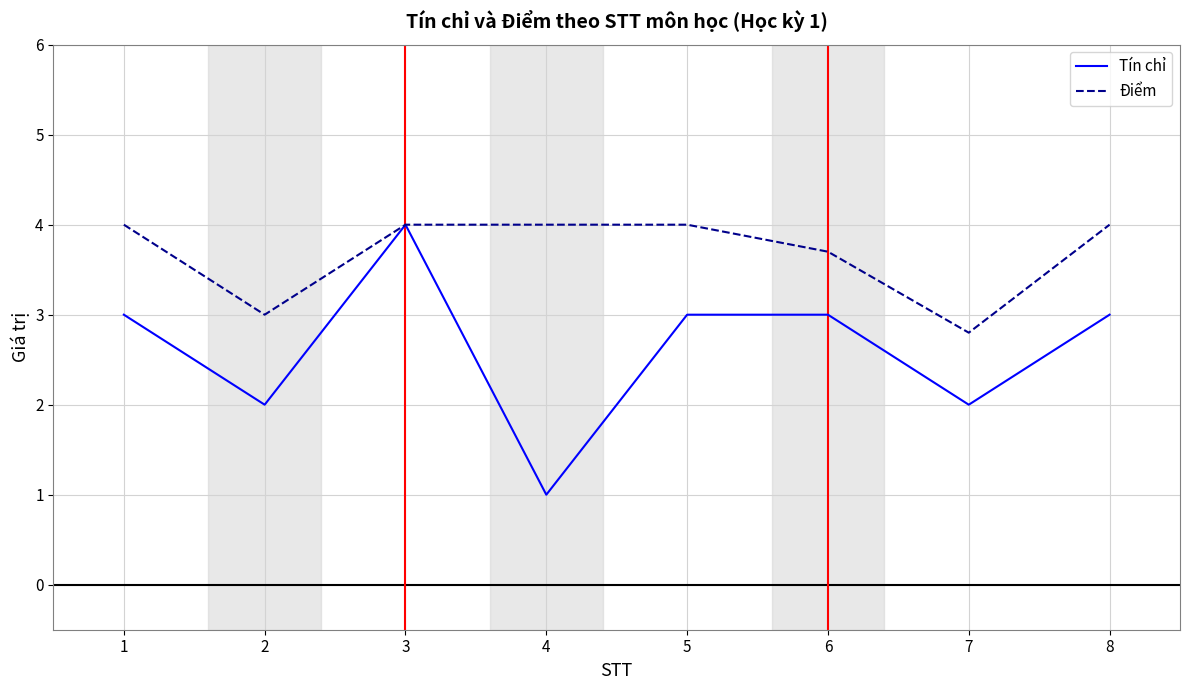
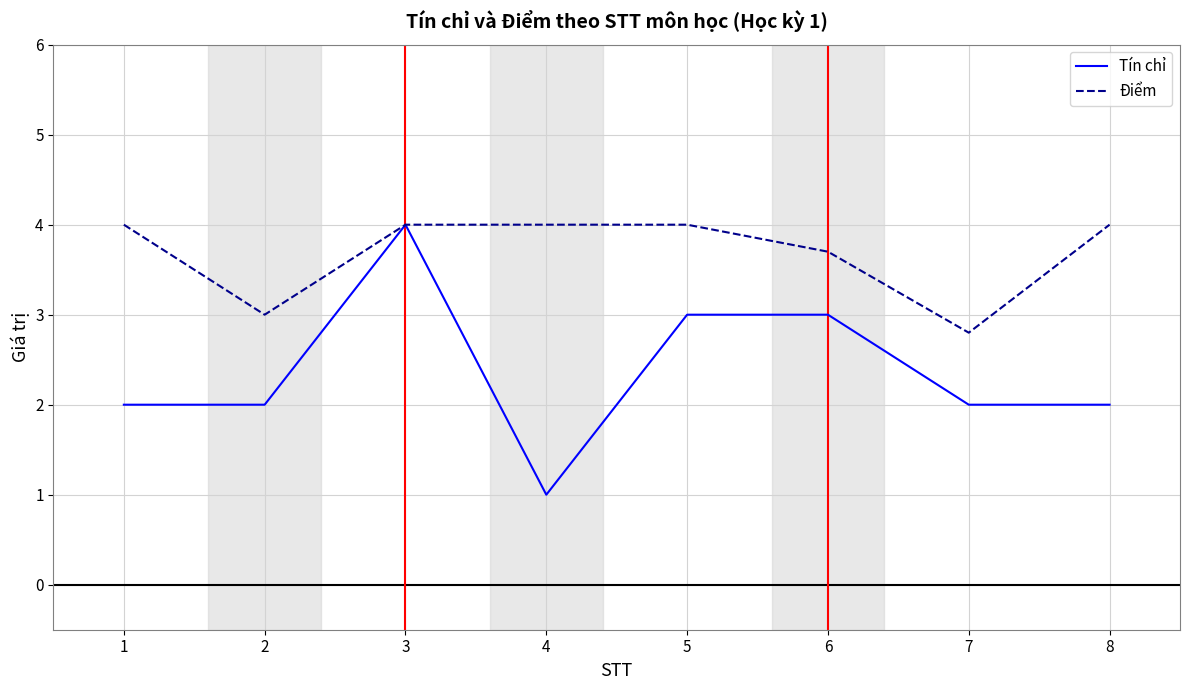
  {
    "Tín chỉ": {
-     "1": 3,
+     "1": 2,
      "2": 2,
      "4": 1,
      "5": 3,
      "6": 3,
      "7": 2,
-     "8": 3
+     "8": 2
    },
    "Điểm": {
      "1": 4,
      "2": 3,
      "4": 4,
      "5": 4,
      "6": 3.7,
      "7": 2.8,
      "8": 4
    }
  }
